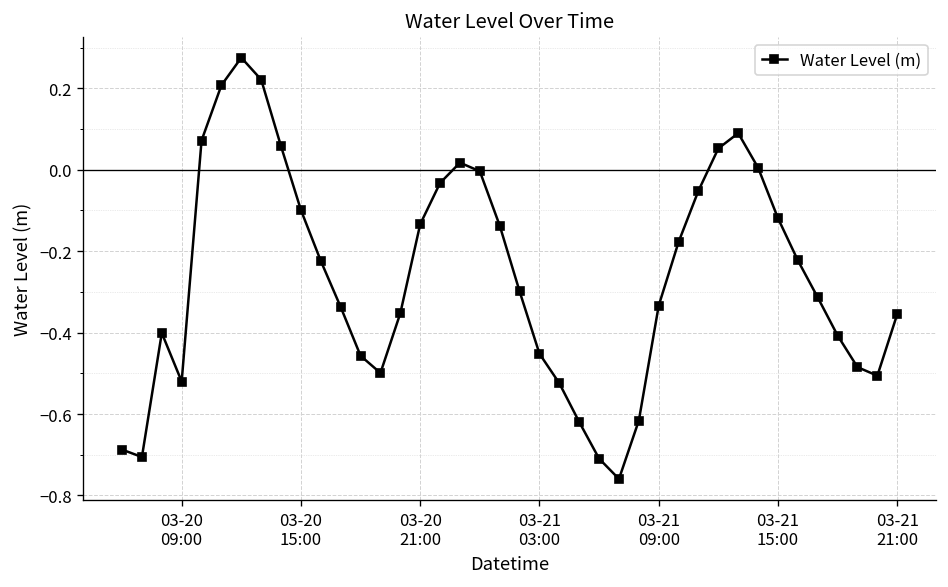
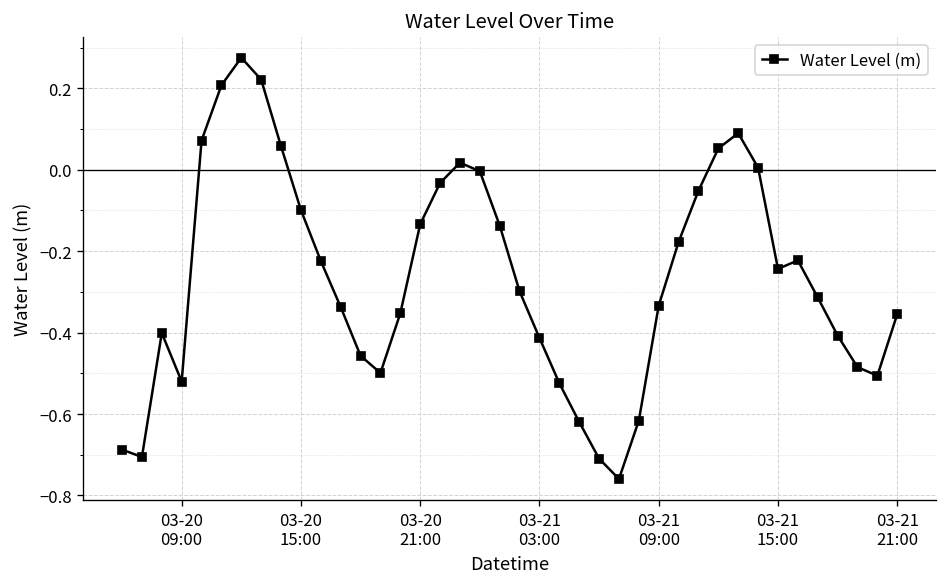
  {
    "03-20 09:00": -0.52,
    "03-20 15:00": -0.10,
    "03-20 21:00": -0.13,
-   "03-21 03:00": -0.45,
+   "03-21 03:00": -0.41,
    "03-21 09:00": -0.33,
-   "03-21 15:00": -0.12,
+   "03-21 15:00": -0.24,
    "03-21 21:00": -0.35
  }
